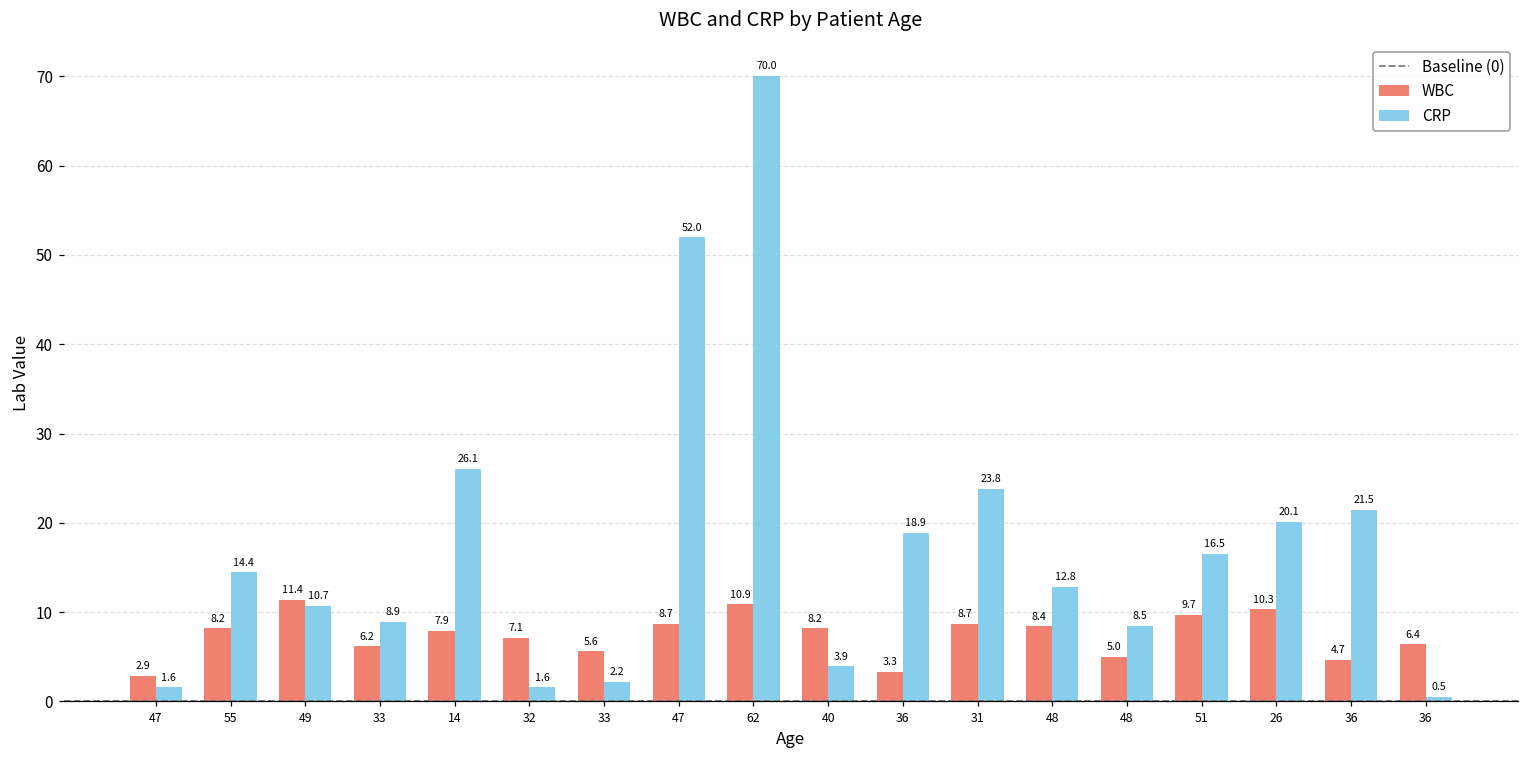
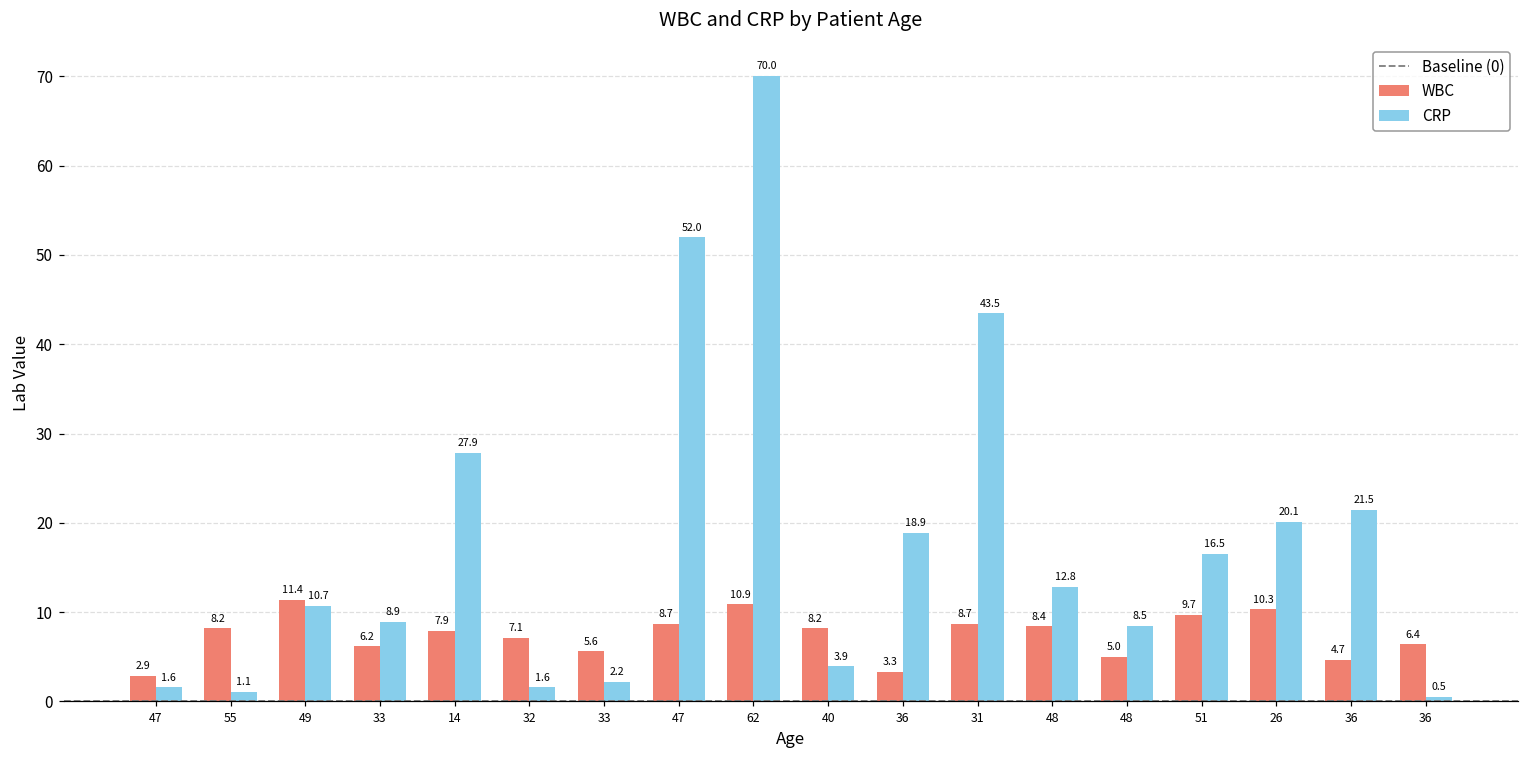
  {
    "WBC": {
      "55": 8.2,
      "49": 11.4,
      "14": 7.9,
      "32": 7.1,
      "62": 10.9,
      "40": 8.2,
      "31": 8.7,
      "51": 9.7,
      "26": 10.3
    },
    "CRP": {
-     "55": 14.4,
+     "55": 1.1,
      "49": 10.7,
-     "14": 26.1,
+     "14": 27.9,
      "32": 1.6,
      "62": 70.0,
      "40": 3.9,
-     "31": 23.8,
+     "31": 43.5,
      "51": 16.5,
      "26": 20.1
    }
  }
